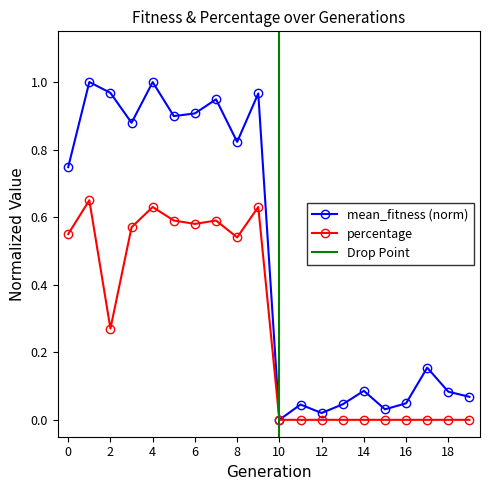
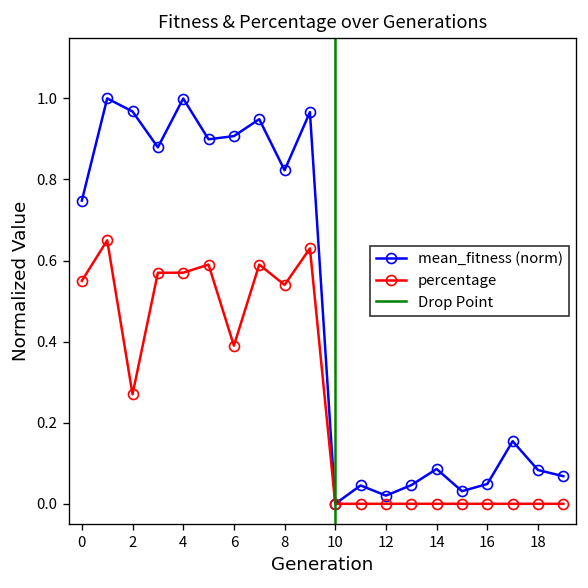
  {
    "mean_fitness (norm)": {
      "0": 0.75,
      "2": 0.97,
      "4": 1.00,
      "6": 0.91,
      "8": 0.82,
      "12": 0.02,
      "14": 0.09,
      "16": 0.05,
      "18": 0.08
    },
    "percentage": {
      "0": 0.55,
      "2": 0.27,
-     "4": 0.63,
-     "6": 0.58,
+     "4": 0.57,
+     "6": 0.39,
      "8": 0.54,
      "12": 0.00,
      "14": 0.00,
      "16": 0.00,
      "18": 0.00
    }
  }
